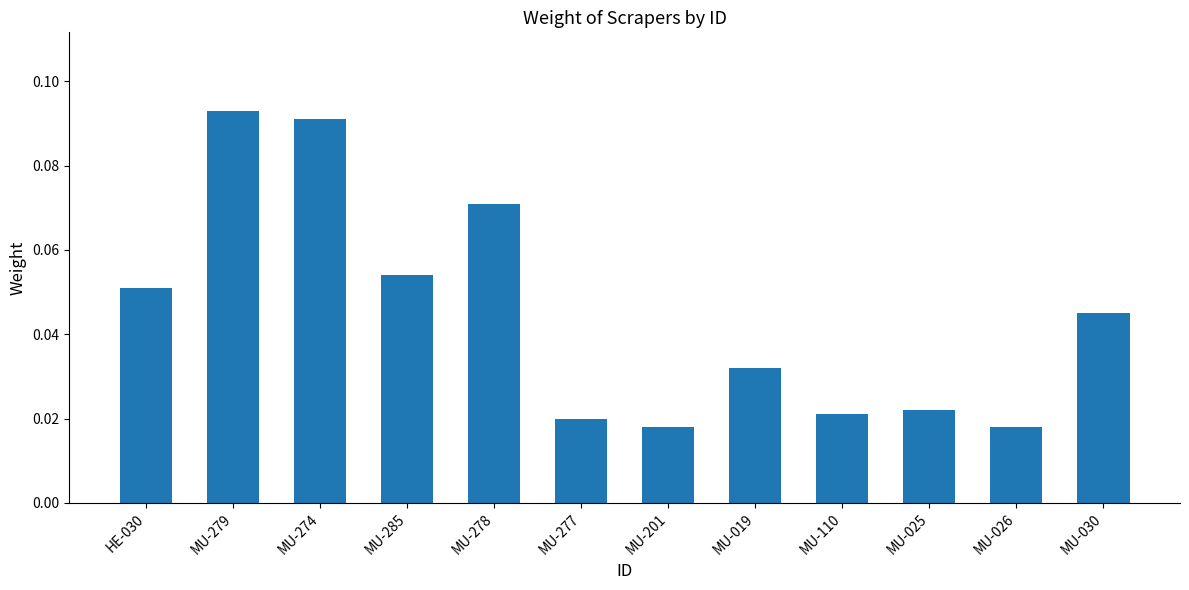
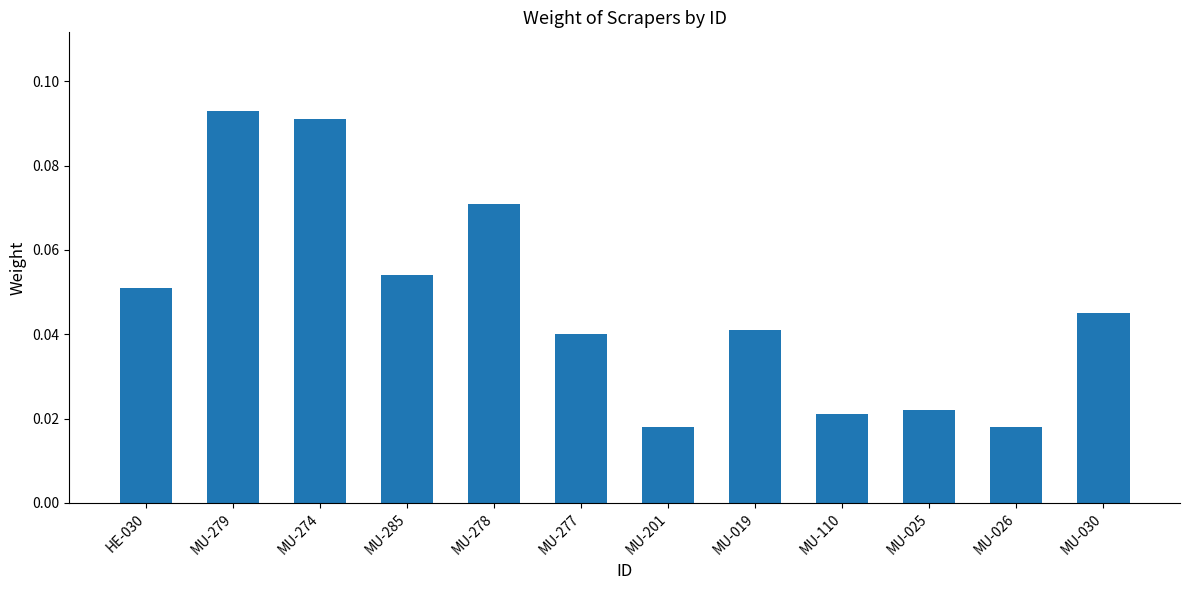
  {
    "HE-030": 0.051,
    "MU-279": 0.093,
    "MU-274": 0.091,
    "MU-285": 0.054,
    "MU-278": 0.071,
-   "MU-277": 0.02,
+   "MU-277": 0.04,
    "MU-201": 0.018,
-   "MU-019": 0.032,
+   "MU-019": 0.041,
    "MU-110": 0.021,
    "MU-025": 0.022,
    "MU-026": 0.018,
    "MU-030": 0.045
  }
